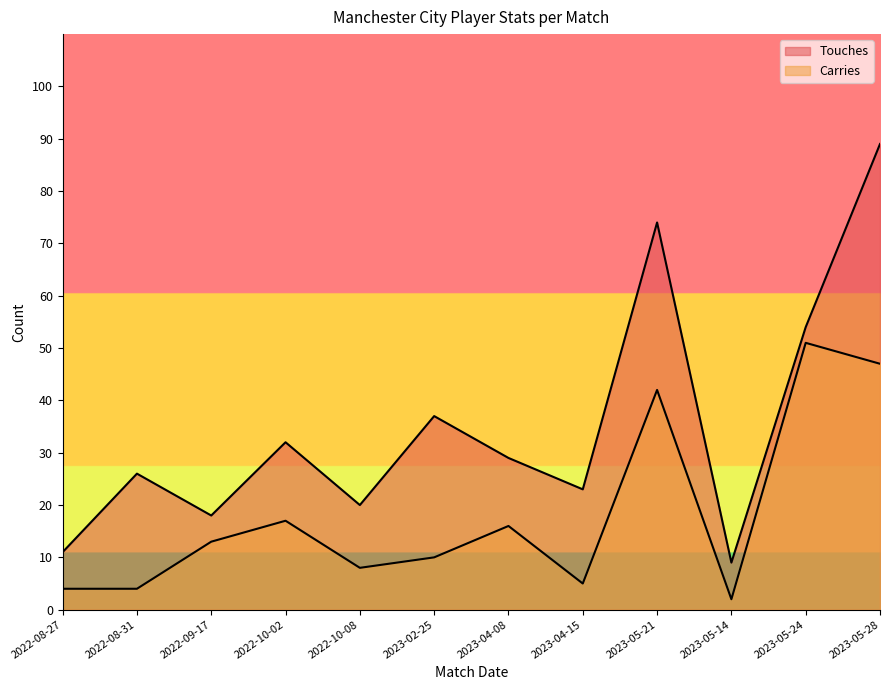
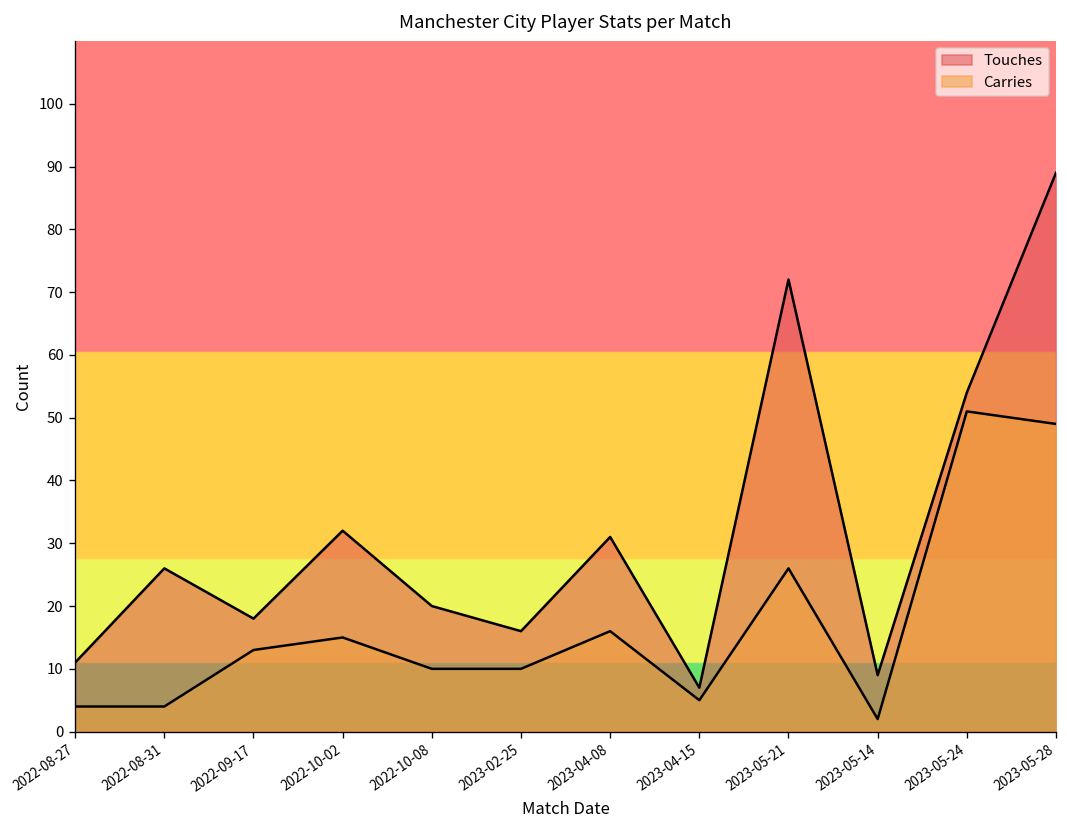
  {
    "Touches": {
      "2022-08-27": 11,
      "2022-08-31": 26,
      "2022-09-17": 18,
      "2022-10-02": 32,
      "2022-10-08": 20,
-     "2023-02-25": 37,
-     "2023-04-08": 29,
-     "2023-04-15": 23,
-     "2023-05-21": 74,
+     "2023-02-25": 16,
+     "2023-04-08": 31,
+     "2023-04-15": 7,
+     "2023-05-21": 72,
      "2023-05-14": 9,
      "2023-05-24": 54,
      "2023-05-28": 89
    },
    "Carries": {
      "2022-08-27": 4,
      "2022-08-31": 4,
      "2022-09-17": 13,
-     "2022-10-02": 17,
-     "2022-10-08": 8,
+     "2022-10-02": 15,
+     "2022-10-08": 10,
      "2023-02-25": 10,
      "2023-04-08": 16,
      "2023-04-15": 5,
-     "2023-05-21": 42,
+     "2023-05-21": 26,
      "2023-05-14": 2,
      "2023-05-24": 51,
-     "2023-05-28": 47
+     "2023-05-28": 49
    }
  }
